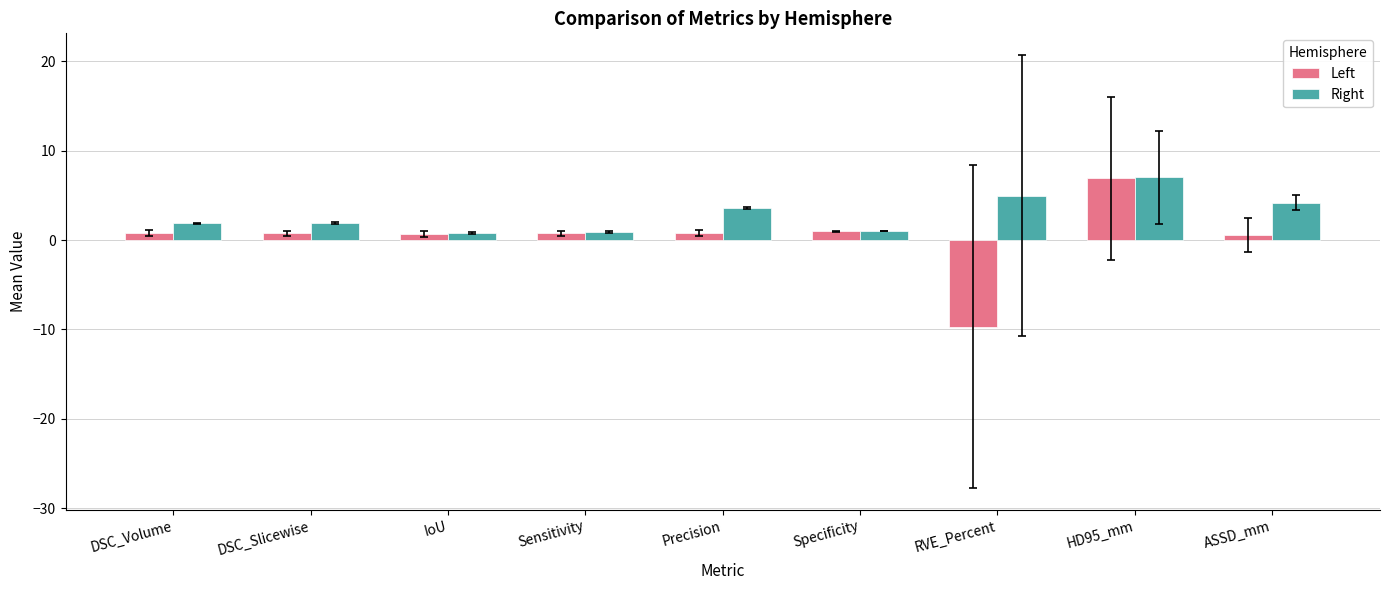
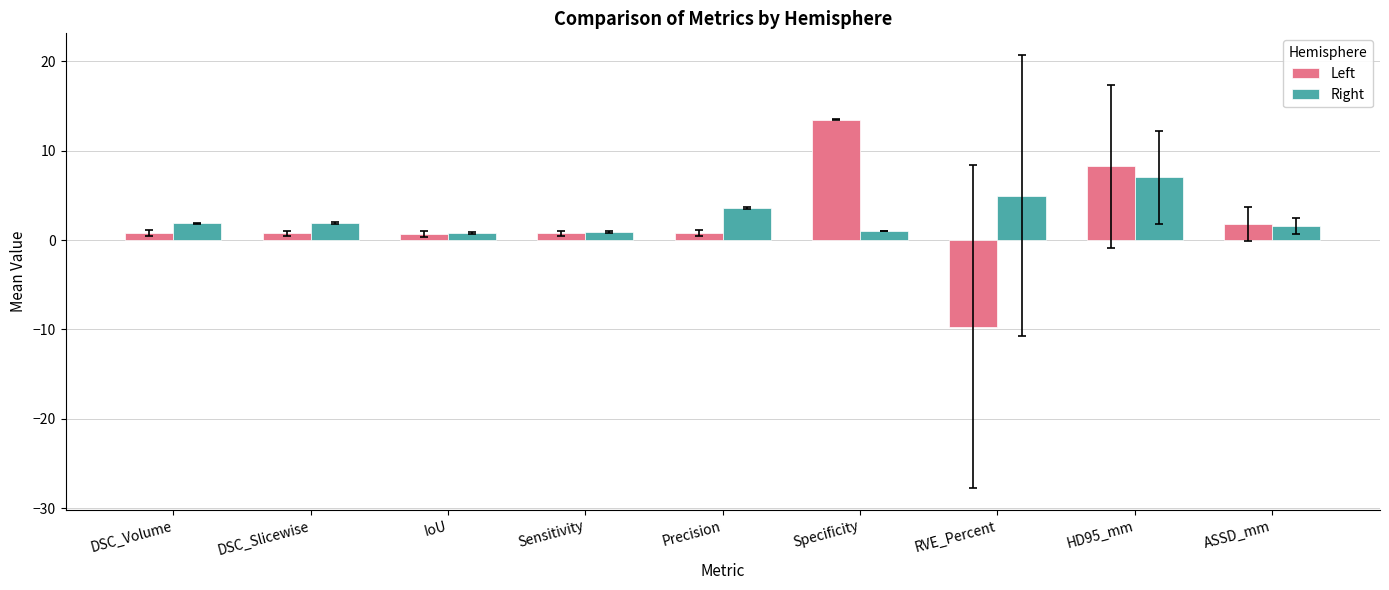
  {
    "Left": {
      "DSC_Volume": 1,
      "DSC_Slicewise": 1,
      "IoU": 1,
      "Sensitivity": 1,
      "Precision": 1,
-     "Specificity": 1,
+     "Specificity": 13,
      "RVE_Percent": -10,
-     "HD95_mm": 7,
-     "ASSD_mm": 1
+     "HD95_mm": 8,
+     "ASSD_mm": 2
    },
    "Right": {
      "DSC_Volume": 2,
      "DSC_Slicewise": 2,
      "IoU": 1,
      "Sensitivity": 1,
      "Precision": 4,
      "Specificity": 1,
      "RVE_Percent": 5,
      "HD95_mm": 7,
-     "ASSD_mm": 4
+     "ASSD_mm": 2
    }
  }
